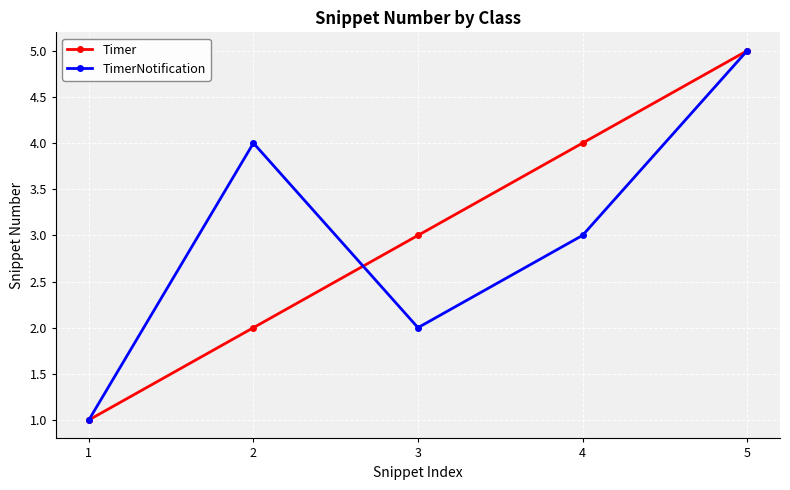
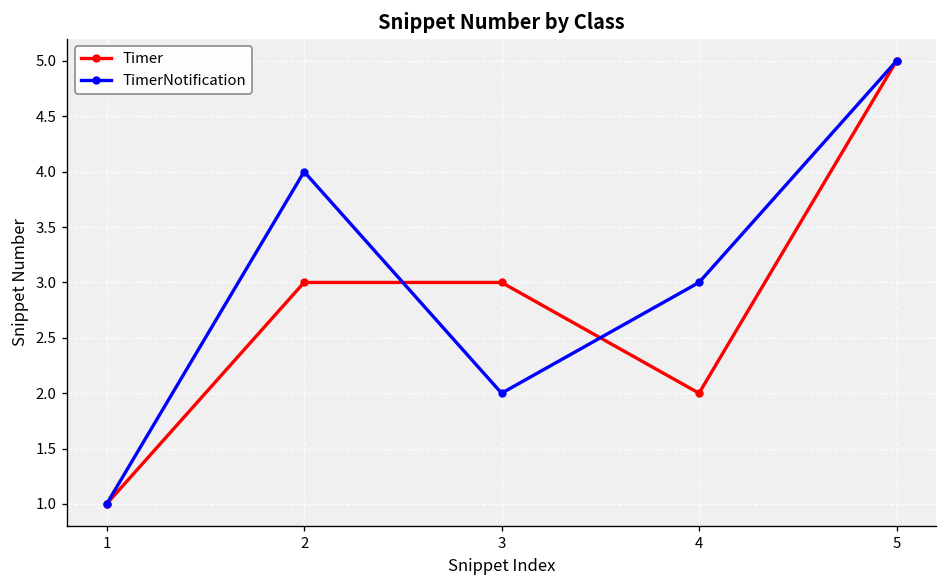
  {
    "Timer": {
-     "2": 2,
+     "2": 3,
      "3": 3,
-     "4": 4
+     "4": 2
    },
    "TimerNotification": {
      "2": 4,
      "3": 2,
      "4": 3
    }
  }
